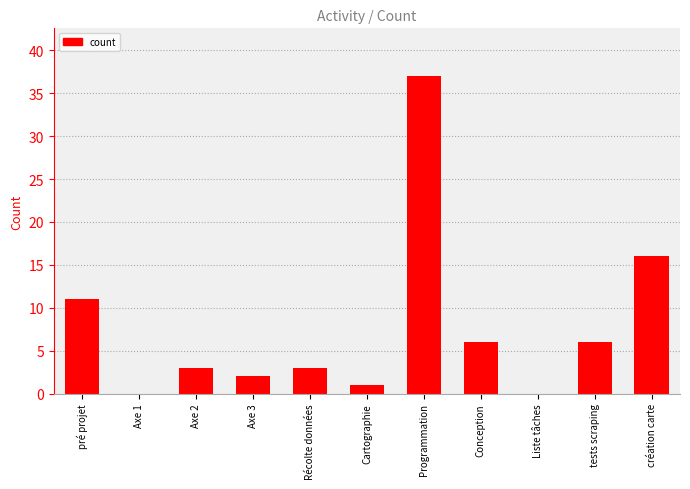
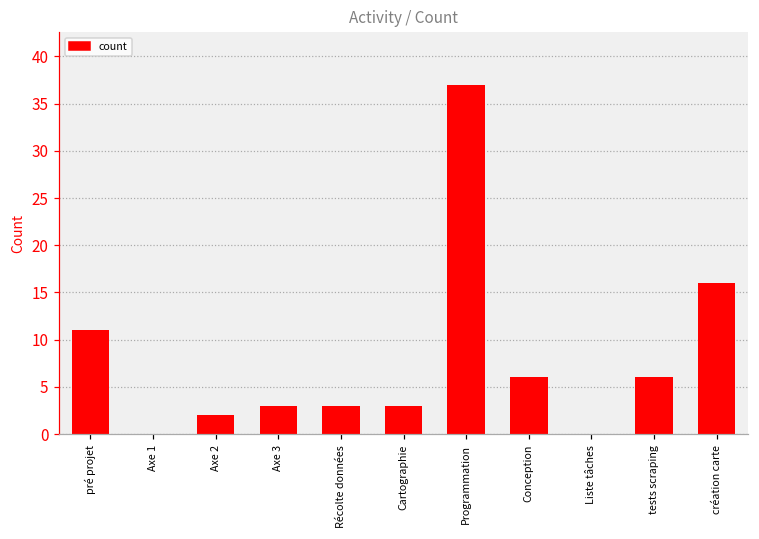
  {
    "pré projet": 11,
    "Axe 1": 0,
-   "Axe 2": 3,
-   "Axe 3": 2,
+   "Axe 2": 2,
+   "Axe 3": 3,
    "Récolte données": 3,
-   "Cartographie": 1,
+   "Cartographie": 3,
    "Programmation": 37,
    "Conception": 6,
    "Liste tâches": 0,
    "tests scraping": 6,
    "création carte": 16
  }
